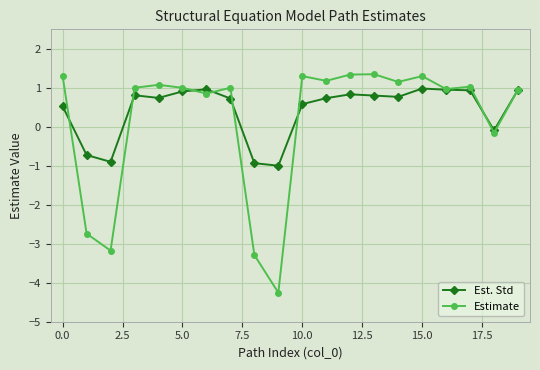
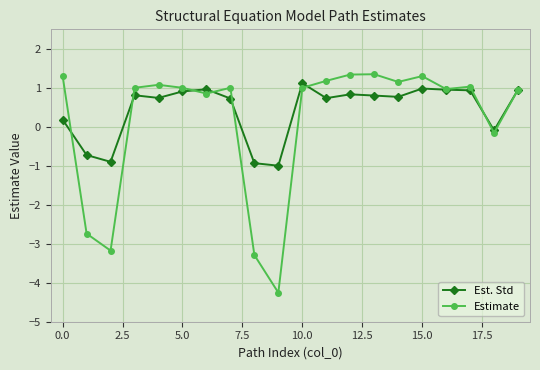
  {
    "Est. Std": {
-     "0.0": 0.5,
+     "0.0": 0.2,
      "5.0": 0.9,
-     "10.0": 0.6,
+     "10.0": 1.1,
      "15.0": 1.0
    },
    "Estimate": {
      "0.0": 1.3,
      "5.0": 1.0,
-     "10.0": 1.3,
+     "10.0": 1.0,
      "15.0": 1.3
    }
  }
